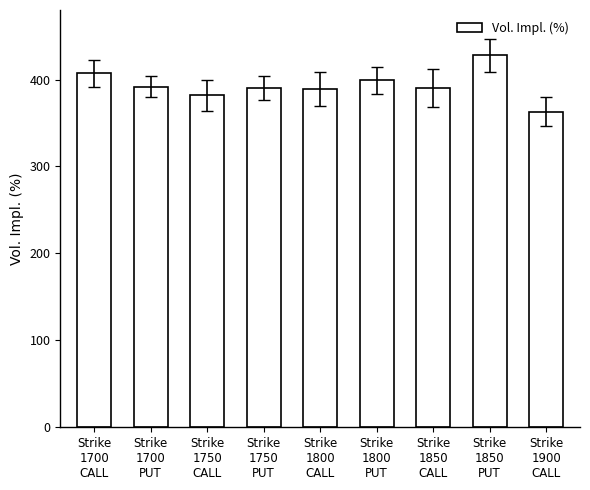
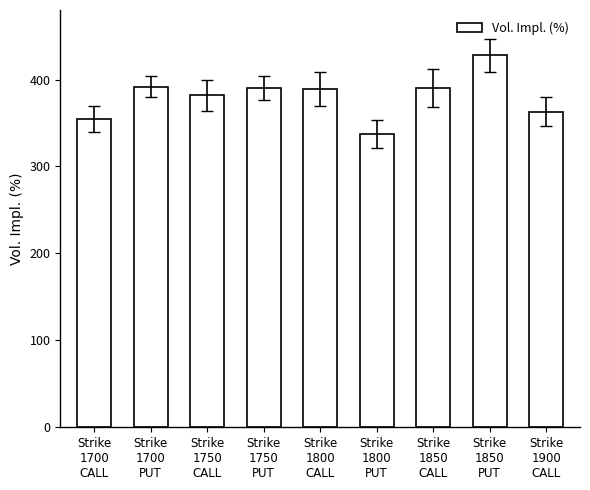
  {
    "Vol. Impl. (%)": {
-     "Strike 1700 CALL": 410,
+     "Strike 1700 CALL": 360,
      "Strike 1700 PUT": 390,
      "Strike 1750 CALL": 380,
      "Strike 1750 PUT": 390,
      "Strike 1800 CALL": 390,
-     "Strike 1800 PUT": 400,
+     "Strike 1800 PUT": 340,
      "Strike 1850 CALL": 390,
      "Strike 1850 PUT": 430,
      "Strike 1900 CALL": 360
    }
  }
